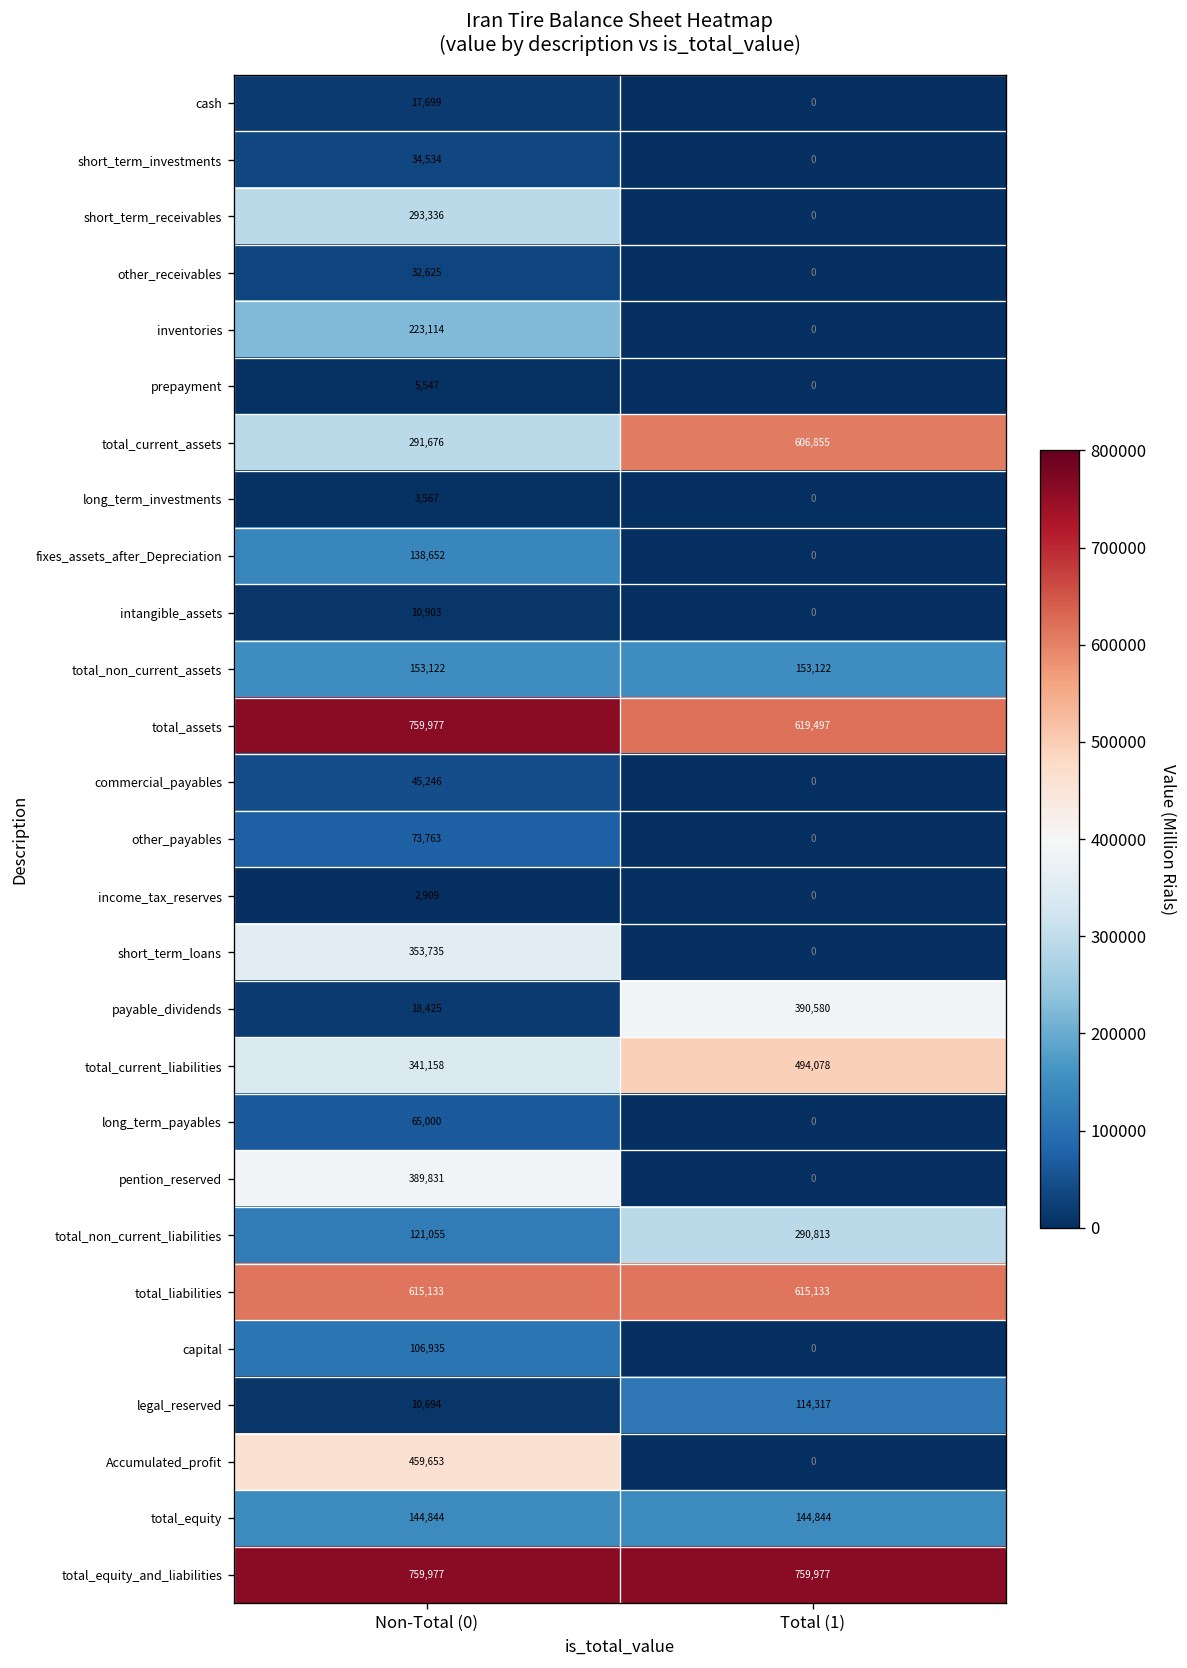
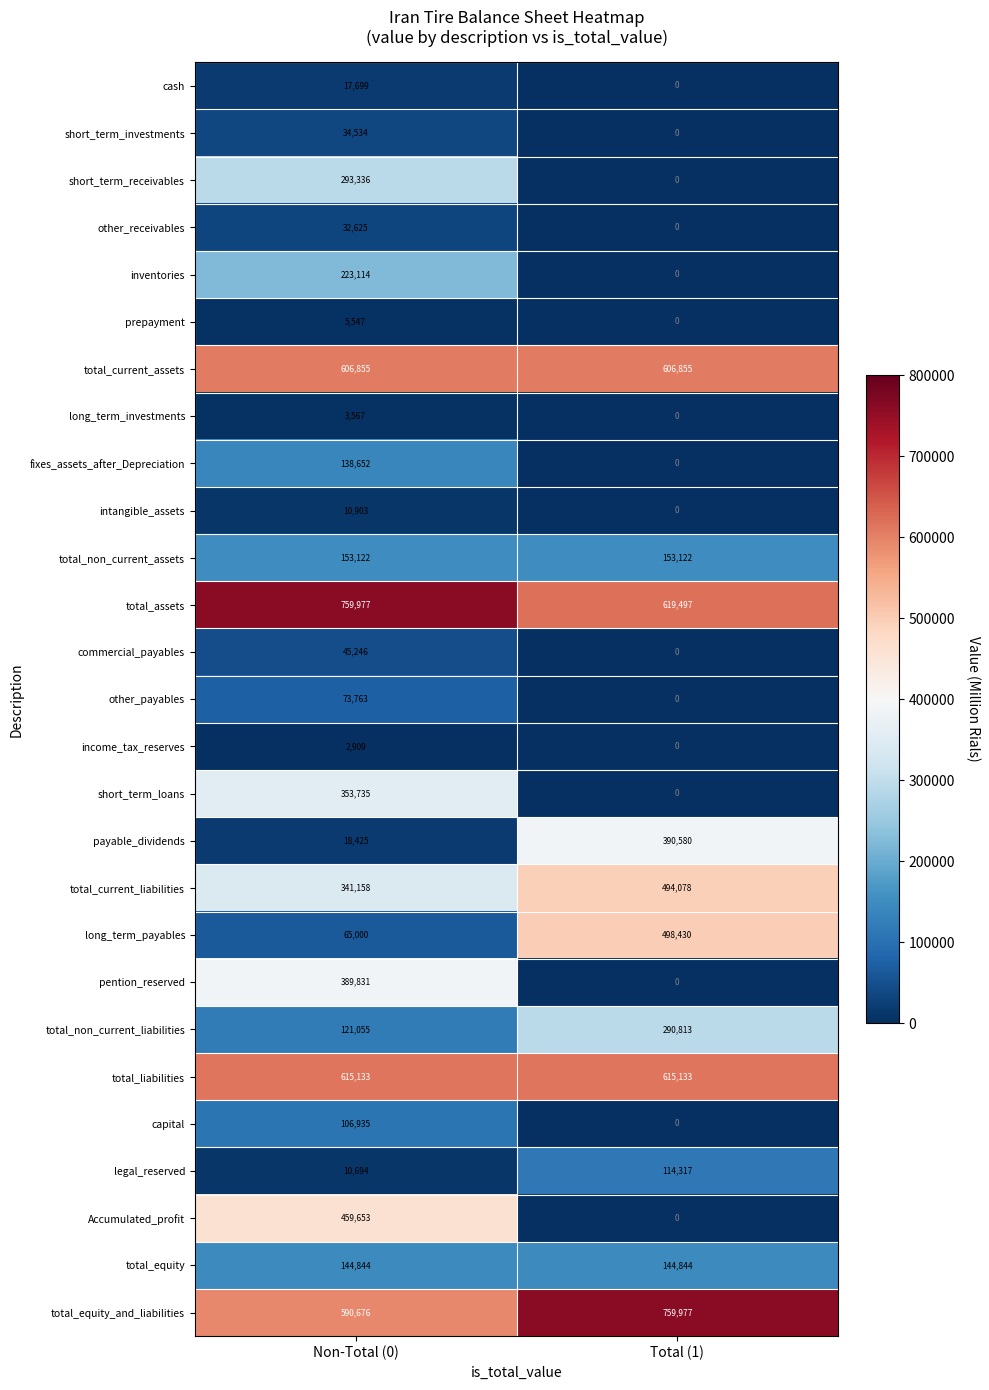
  {
    "cash": {
      "Non-Total (0)": "17,699",
      "Total (1)": "0"
    },
    "short_term_investments": {
      "Non-Total (0)": "34,534",
      "Total (1)": "0"
    },
    "short_term_receivables": {
      "Non-Total (0)": "293,336",
      "Total (1)": "0"
    },
    "other_receivables": {
      "Non-Total (0)": "32,625",
      "Total (1)": "0"
    },
    "inventories": {
      "Non-Total (0)": "223,114",
      "Total (1)": "0"
    },
    "prepayment": {
      "Non-Total (0)": "5,547",
      "Total (1)": "0"
    },
    "total_current_assets": {
-     "Non-Total (0)": "291,676",
+     "Non-Total (0)": "606,855",
      "Total (1)": "606,855"
    },
    "long_term_investments": {
      "Non-Total (0)": "3,567",
      "Total (1)": "0"
    },
    "fixes_assets_after_Depreciation": {
      "Non-Total (0)": "138,652",
      "Total (1)": "0"
    },
    "intangible_assets": {
      "Non-Total (0)": "10,903",
      "Total (1)": "0"
    },
    "total_non_current_assets": {
      "Non-Total (0)": "153,122",
      "Total (1)": "153,122"
    },
    "total_assets": {
      "Non-Total (0)": "759,977",
      "Total (1)": "619,497"
    },
    "commercial_payables": {
      "Non-Total (0)": "45,246",
      "Total (1)": "0"
    },
    "other_payables": {
      "Non-Total (0)": "73,763",
      "Total (1)": "0"
    },
    "income_tax_reserves": {
      "Non-Total (0)": "2,909",
      "Total (1)": "0"
    },
    "short_term_loans": {
      "Non-Total (0)": "353,735",
      "Total (1)": "0"
    },
    "payable_dividends": {
      "Non-Total (0)": "18,425",
      "Total (1)": "390,580"
    },
    "total_current_liabilities": {
      "Non-Total (0)": "341,158",
      "Total (1)": "494,078"
    },
    "long_term_payables": {
      "Non-Total (0)": "65,000",
-     "Total (1)": "0"
+     "Total (1)": "498,430"
    },
    "pention_reserved": {
      "Non-Total (0)": "389,831",
      "Total (1)": "0"
    },
    "total_non_current_liabilities": {
      "Non-Total (0)": "121,055",
      "Total (1)": "290,813"
    },
    "total_liabilities": {
      "Non-Total (0)": "615,133",
      "Total (1)": "615,133"
    },
    "capital": {
      "Non-Total (0)": "106,935",
      "Total (1)": "0"
    },
    "legal_reserved": {
      "Non-Total (0)": "10,694",
      "Total (1)": "114,317"
    },
    "Accumulated_profit": {
      "Non-Total (0)": "459,653",
      "Total (1)": "0"
    },
    "total_equity": {
      "Non-Total (0)": "144,844",
      "Total (1)": "144,844"
    },
    "total_equity_and_liabilities": {
-     "Non-Total (0)": "759,977",
+     "Non-Total (0)": "590,676",
      "Total (1)": "759,977"
    }
  }
